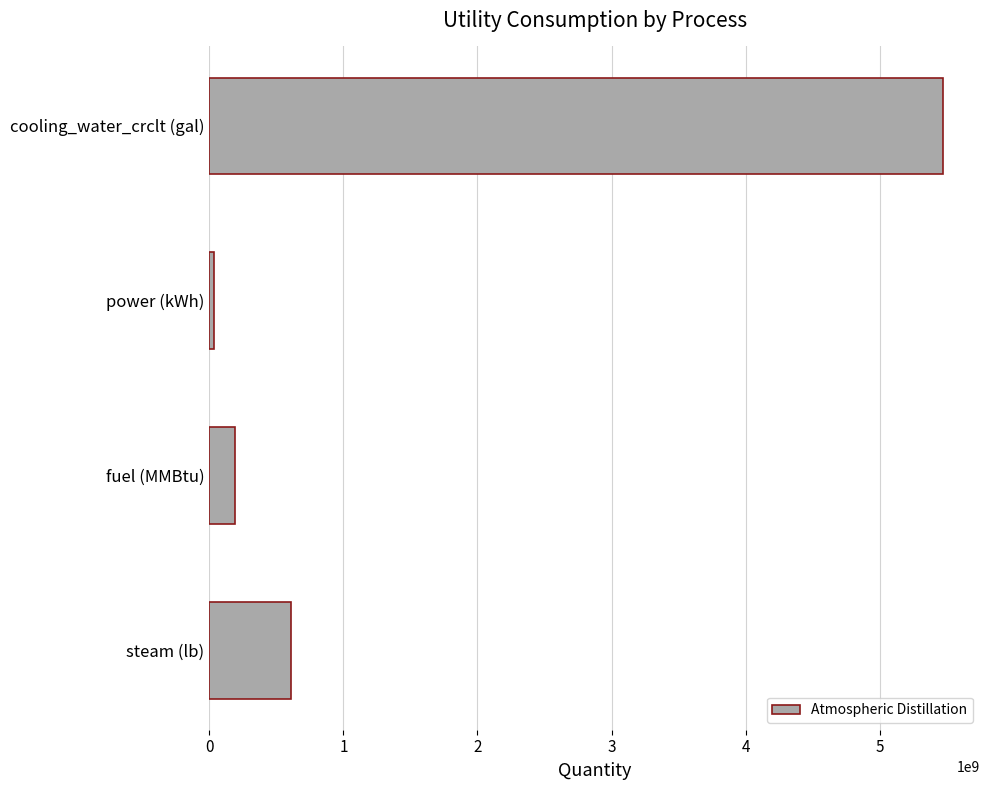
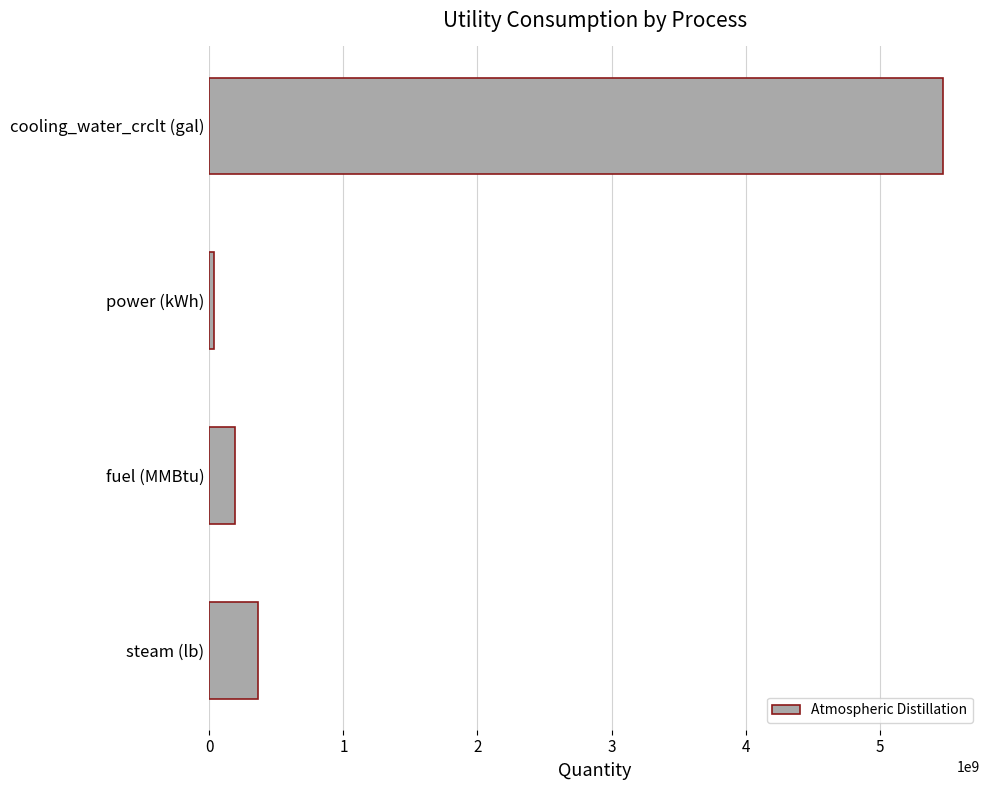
  {
    "cooling_water_crclt (gal)": 5480000000,
    "power (kWh)": 30000000,
    "fuel (MMBtu)": 190000000,
-   "steam (lb)": 610000000
+   "steam (lb)": 370000000
  }
